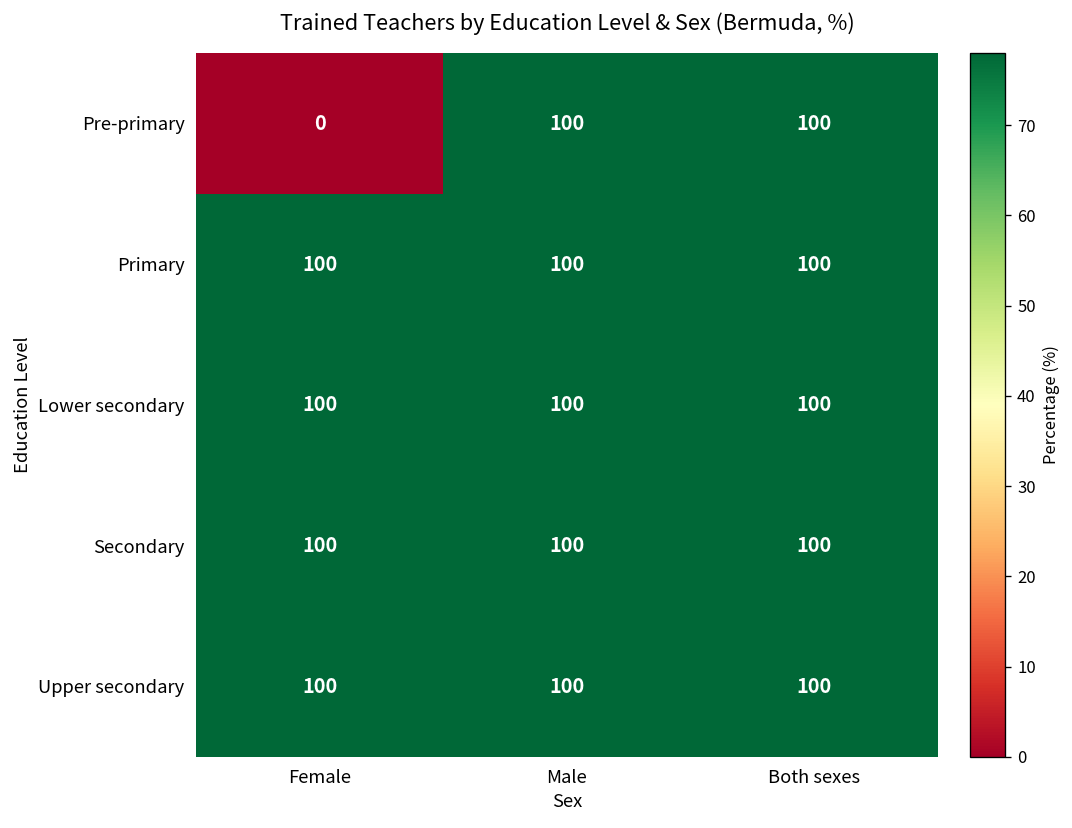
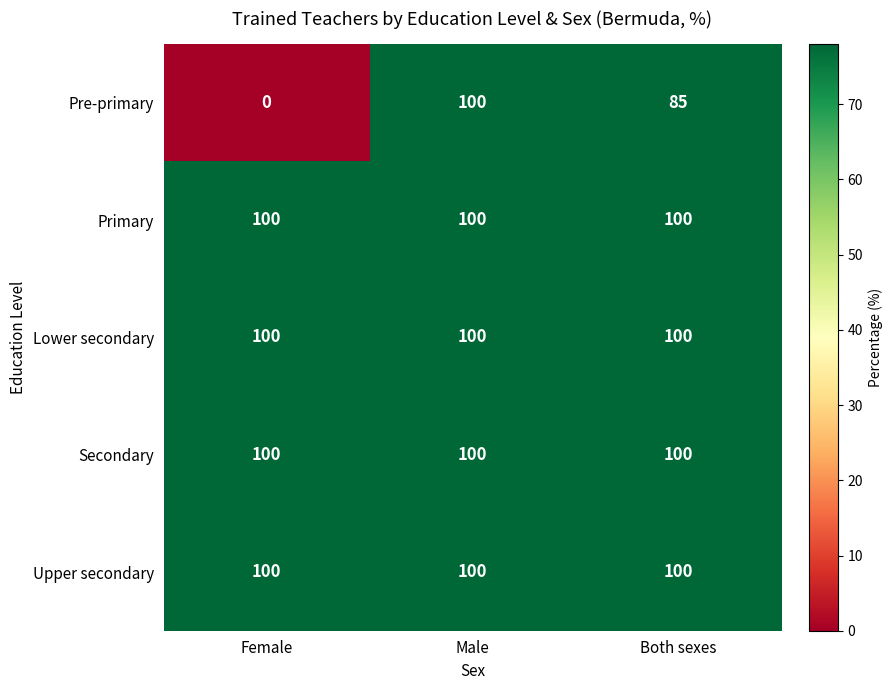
  {
    "Pre-primary": {
      "Female": 0,
      "Male": 100,
-     "Both sexes": 100
+     "Both sexes": 85
    },
    "Primary": {
      "Female": 100,
      "Male": 100,
      "Both sexes": 100
    },
    "Lower secondary": {
      "Female": 100,
      "Male": 100,
      "Both sexes": 100
    },
    "Secondary": {
      "Female": 100,
      "Male": 100,
      "Both sexes": 100
    },
    "Upper secondary": {
      "Female": 100,
      "Male": 100,
      "Both sexes": 100
    }
  }
